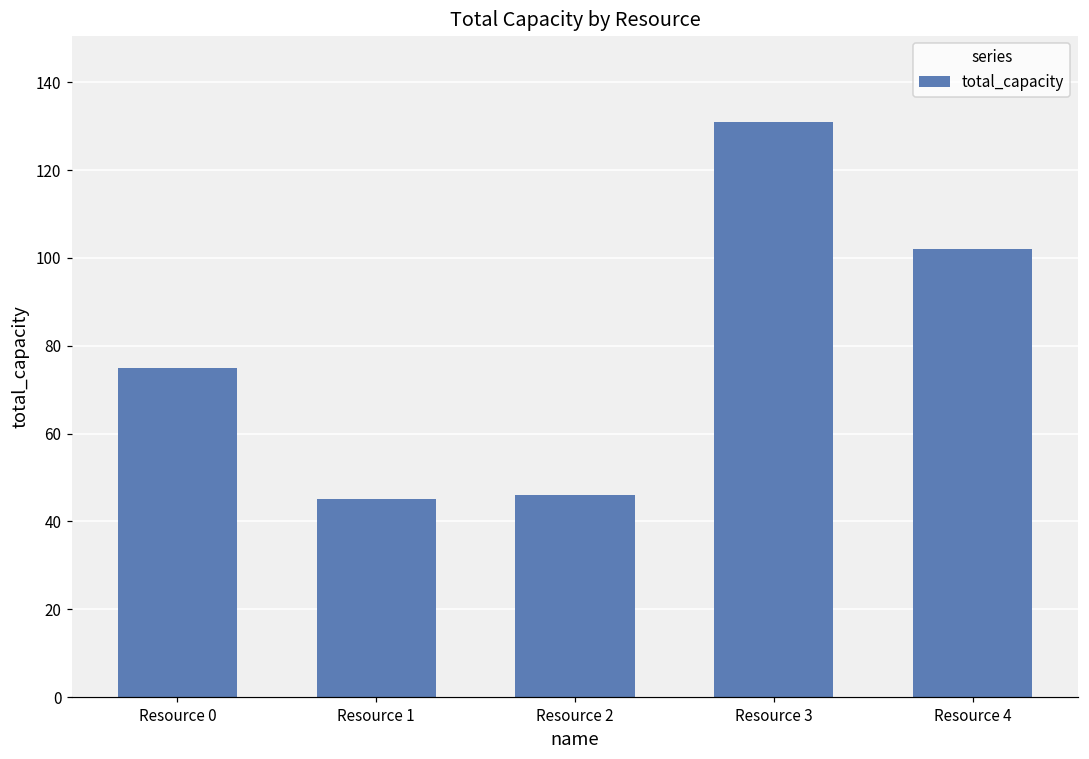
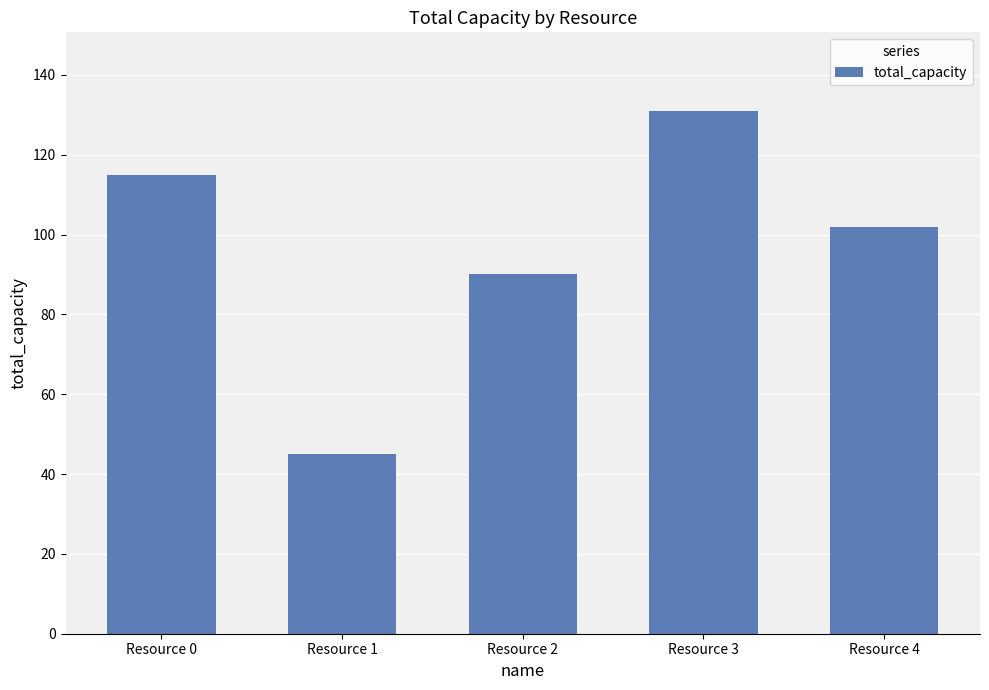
  {
-   "Resource 0": 75,
+   "Resource 0": 115,
    "Resource 1": 45,
-   "Resource 2": 46,
+   "Resource 2": 90,
    "Resource 3": 131,
    "Resource 4": 102
  }
